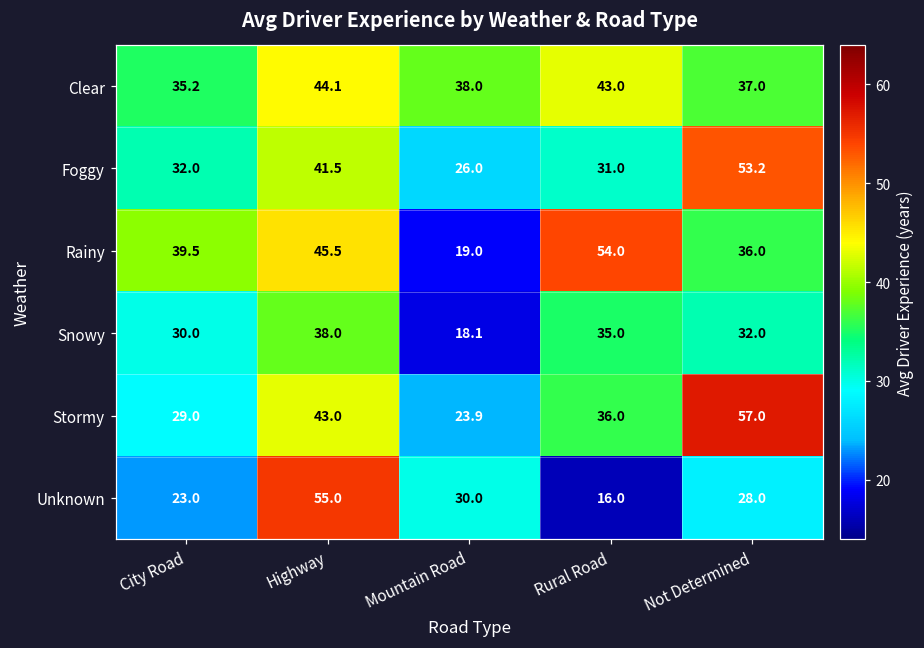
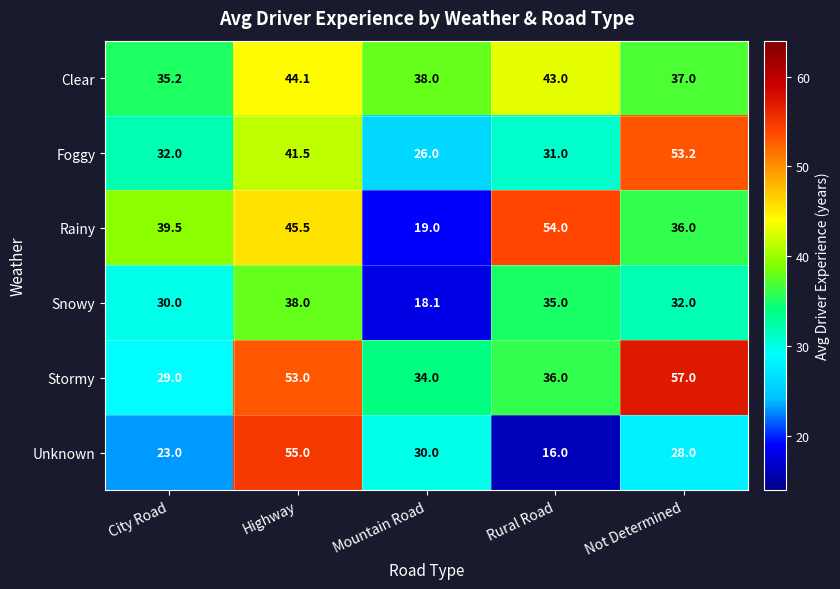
  {
    "Clear": {
      "City Road": 35.2,
      "Highway": 44.1,
      "Mountain Road": 38.0,
      "Rural Road": 43.0,
      "Not Determined": 37.0
    },
    "Foggy": {
      "City Road": 32.0,
      "Highway": 41.5,
      "Mountain Road": 26.0,
      "Rural Road": 31.0,
      "Not Determined": 53.2
    },
    "Rainy": {
      "City Road": 39.5,
      "Highway": 45.5,
      "Mountain Road": 19.0,
      "Rural Road": 54.0,
      "Not Determined": 36.0
    },
    "Snowy": {
      "City Road": 30.0,
      "Highway": 38.0,
      "Mountain Road": 18.1,
      "Rural Road": 35.0,
      "Not Determined": 32.0
    },
    "Stormy": {
      "City Road": 29.0,
-     "Highway": 43.0,
-     "Mountain Road": 23.9,
+     "Highway": 53.0,
+     "Mountain Road": 34.0,
      "Rural Road": 36.0,
      "Not Determined": 57.0
    },
    "Unknown": {
      "City Road": 23.0,
      "Highway": 55.0,
      "Mountain Road": 30.0,
      "Rural Road": 16.0,
      "Not Determined": 28.0
    }
  }
